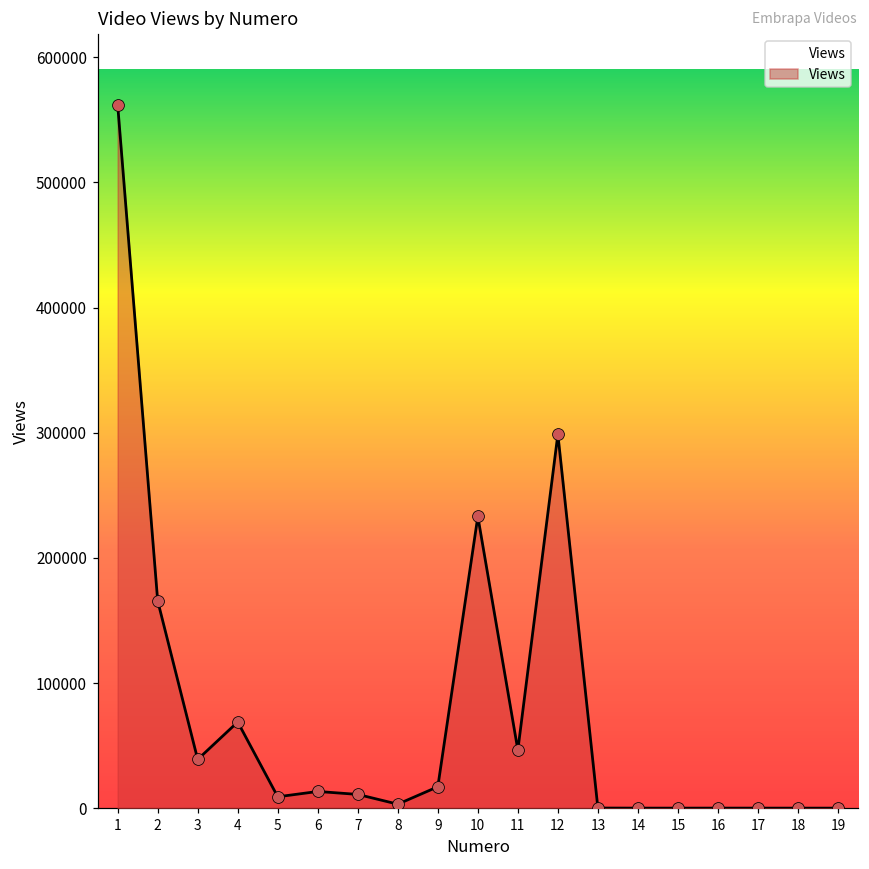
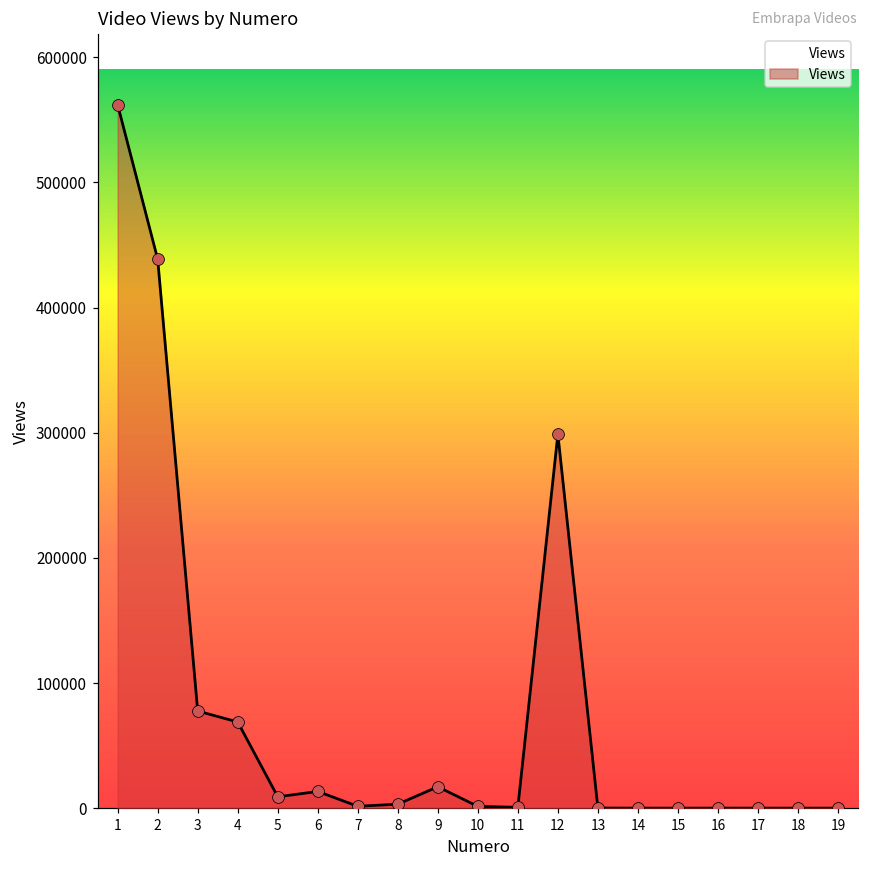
  {
    "1": 562000,
-   "2": 166000,
-   "3": 39000,
+   "2": 439000,
+   "3": 78000,
    "4": 69000,
    "5": 9000,
    "6": 13000,
-   "7": 11000,
+   "7": 2000,
    "8": 3000,
    "9": 17000,
-   "10": 233000,
-   "11": 46000,
+   "10": 1000,
+   "11": 1000,
    "12": 299000,
    "13": 0,
    "14": 0,
    "15": 0,
    "16": 0,
    "17": 0,
    "18": 0,
    "19": 0
  }
